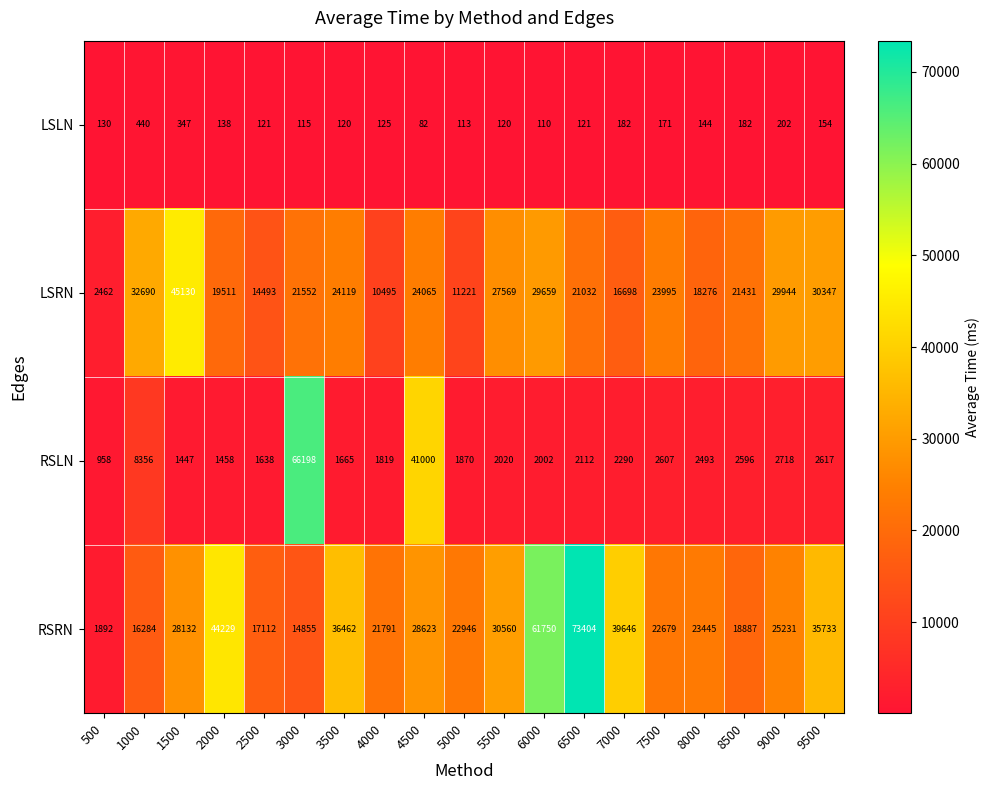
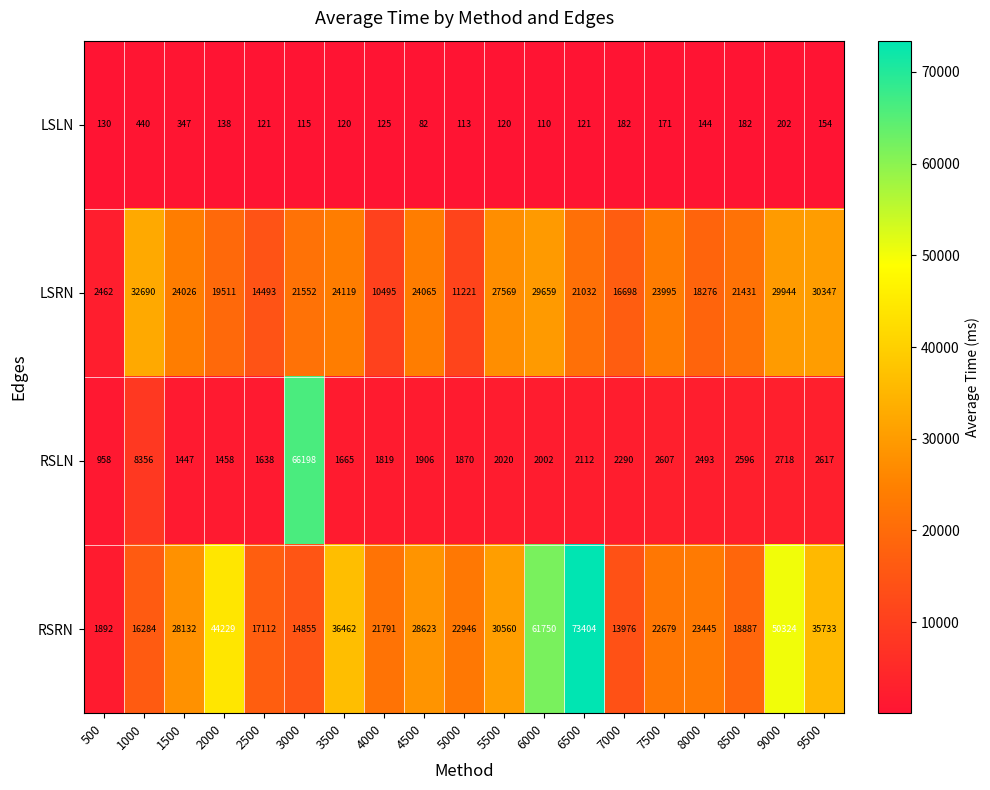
  {
    "LSLN": {
      "500": 130,
      "1000": 440,
      "1500": 347,
      "2000": 138,
      "2500": 121,
      "3000": 115,
      "3500": 120,
      "4000": 125,
      "4500": 82,
      "5000": 113,
      "5500": 120,
      "6000": 110,
      "6500": 121,
      "7000": 182,
      "7500": 171,
      "8000": 144,
      "8500": 182,
      "9000": 202,
      "9500": 154
    },
    "LSRN": {
      "500": 2462,
      "1000": 32690,
-     "1500": 45130,
+     "1500": 24026,
      "2000": 19511,
      "2500": 14493,
      "3000": 21552,
      "3500": 24119,
      "4000": 10495,
      "4500": 24065,
      "5000": 11221,
      "5500": 27569,
      "6000": 29659,
      "6500": 21032,
      "7000": 16698,
      "7500": 23995,
      "8000": 18276,
      "8500": 21431,
      "9000": 29944,
      "9500": 30347
    },
    "RSLN": {
      "500": 958,
      "1000": 8356,
      "1500": 1447,
      "2000": 1458,
      "2500": 1638,
      "3000": 66198,
      "3500": 1665,
      "4000": 1819,
-     "4500": 41000,
+     "4500": 1906,
      "5000": 1870,
      "5500": 2020,
      "6000": 2002,
      "6500": 2112,
      "7000": 2290,
      "7500": 2607,
      "8000": 2493,
      "8500": 2596,
      "9000": 2718,
      "9500": 2617
    },
    "RSRN": {
      "500": 1892,
      "1000": 16284,
      "1500": 28132,
      "2000": 44229,
      "2500": 17112,
      "3000": 14855,
      "3500": 36462,
      "4000": 21791,
      "4500": 28623,
      "5000": 22946,
      "5500": 30560,
      "6000": 61750,
      "6500": 73404,
-     "7000": 39646,
+     "7000": 13976,
      "7500": 22679,
      "8000": 23445,
      "8500": 18887,
-     "9000": 25231,
+     "9000": 50324,
      "9500": 35733
    }
  }
